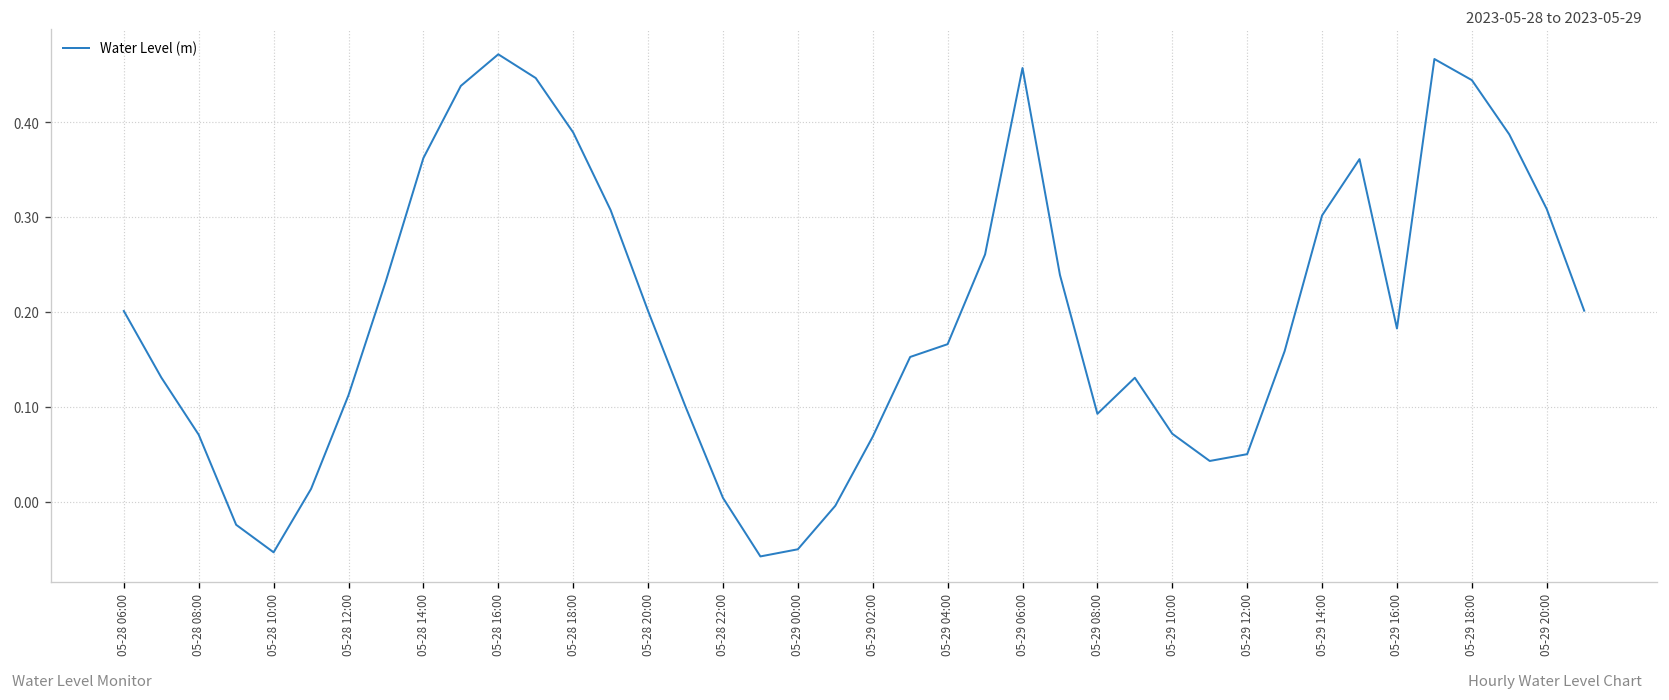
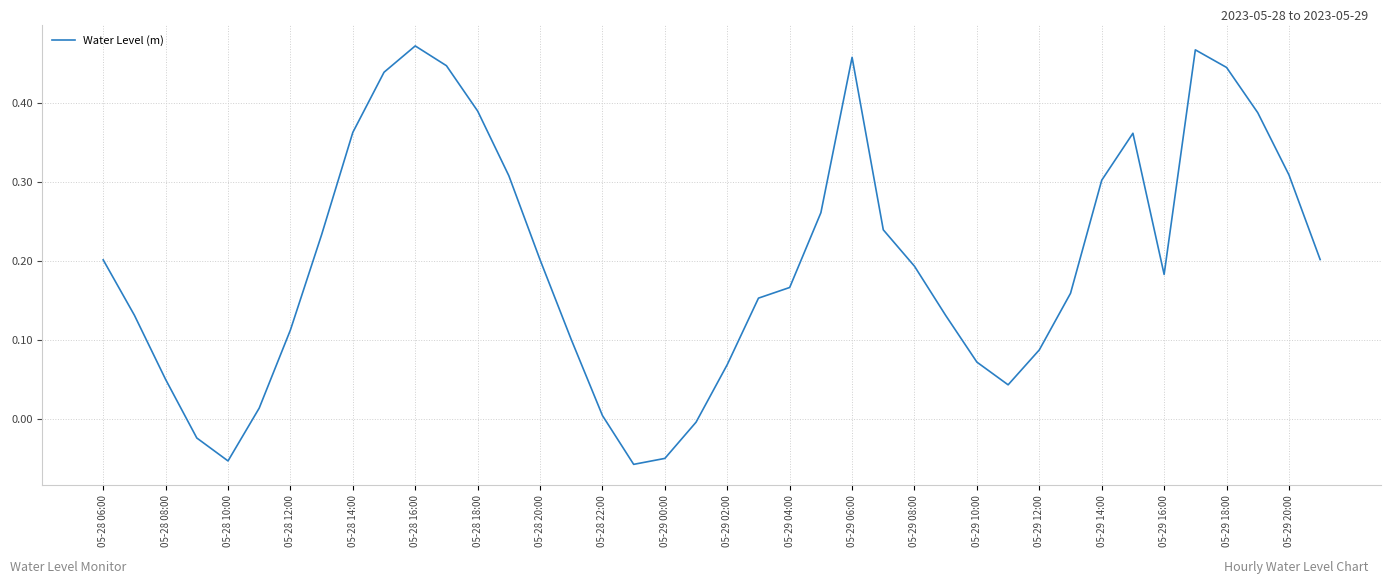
  {
    "05-28 06:00": 0.20,
-   "05-28 08:00": 0.07,
+   "05-28 08:00": 0.05,
    "05-28 10:00": -0.05,
    "05-28 12:00": 0.11,
    "05-28 14:00": 0.36,
    "05-28 16:00": 0.47,
    "05-28 18:00": 0.39,
    "05-28 20:00": 0.20,
    "05-28 22:00": 0.00,
    "05-29 00:00": -0.05,
    "05-29 02:00": 0.07,
    "05-29 04:00": 0.17,
    "05-29 06:00": 0.46,
-   "05-29 08:00": 0.09,
+   "05-29 08:00": 0.19,
    "05-29 10:00": 0.07,
-   "05-29 12:00": 0.05,
+   "05-29 12:00": 0.09,
    "05-29 14:00": 0.30,
    "05-29 16:00": 0.18,
    "05-29 18:00": 0.44,
    "05-29 20:00": 0.31
  }
